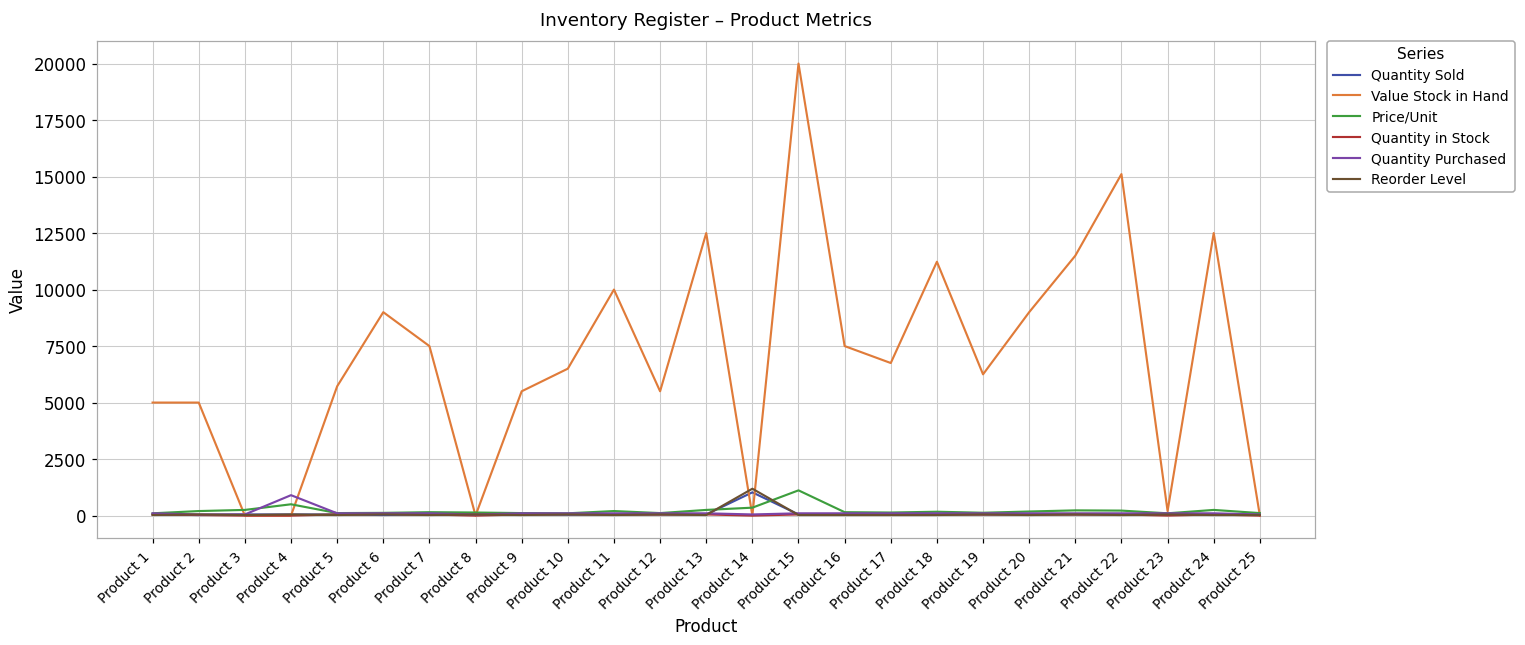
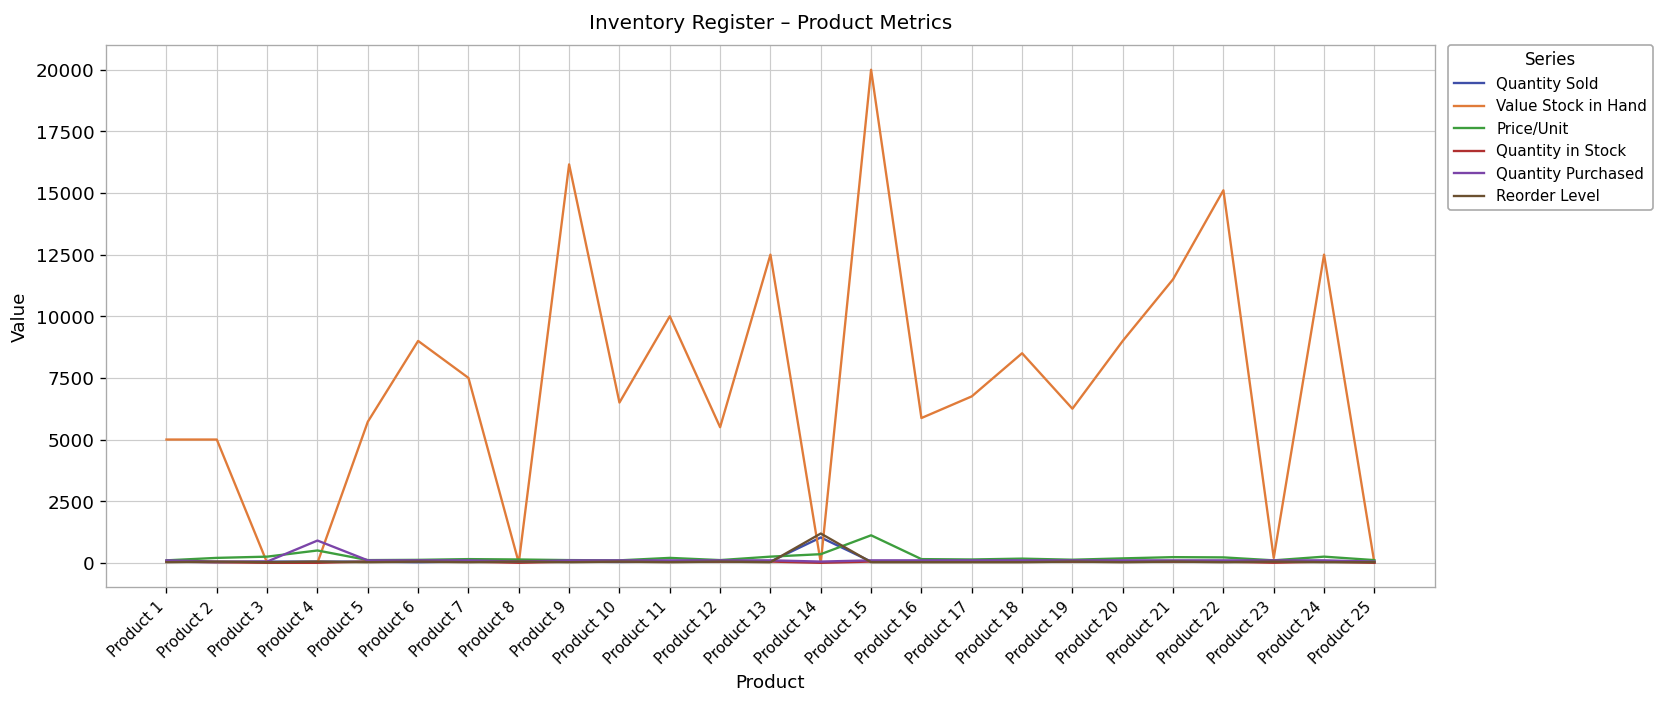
  {
    "Quantity Sold": {
      "Product 14": 1000
    },
    "Value Stock in Hand": {
      "Product 1": 5000,
      "Product 2": 5000,
      "Product 5": 5700,
      "Product 6": 9000,
      "Product 7": 7500,
-     "Product 9": 5500,
+     "Product 9": 16200,
      "Product 10": 6500,
      "Product 11": 10000,
      "Product 12": 5500,
      "Product 13": 12500,
      "Product 15": 20000,
-     "Product 16": 7500,
+     "Product 16": 5900,
      "Product 17": 6800,
-     "Product 18": 11200,
+     "Product 18": 8500,
      "Product 19": 6300,
      "Product 20": 9000,
      "Product 21": 11500,
      "Product 22": 15100,
      "Product 24": 12500
    },
    "Price/Unit": {
      "Product 2": 200,
      "Product 3": 300,
      "Product 4": 500,
      "Product 13": 300,
      "Product 14": 400,
      "Product 15": 1100,
      "Product 21": 200,
      "Product 24": 300
    },
    "Quantity Purchased": {
      "Product 4": 900
    },
    "Reorder Level": {
      "Product 14": 1200
    }
  }
